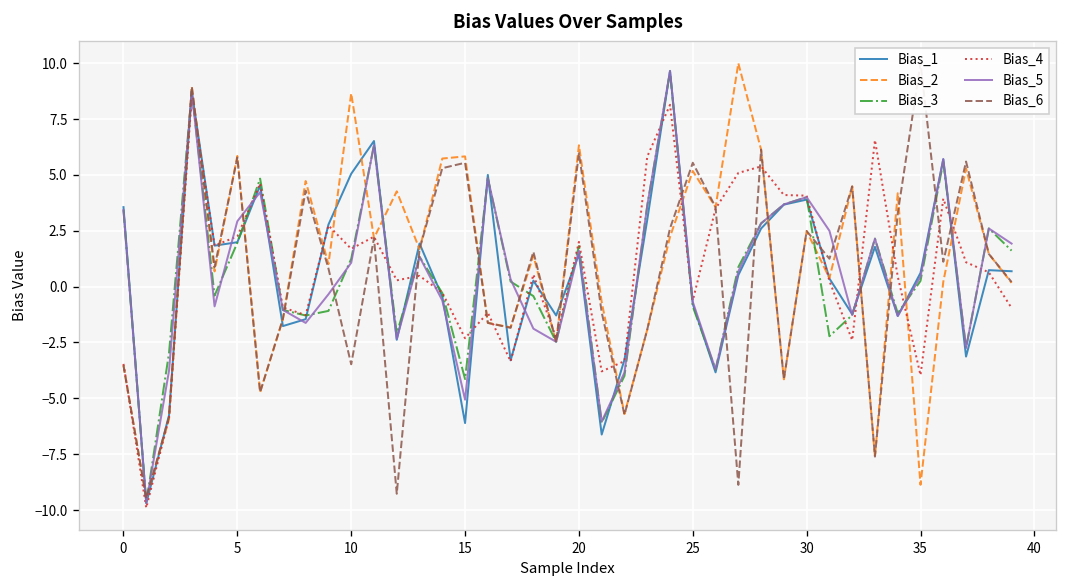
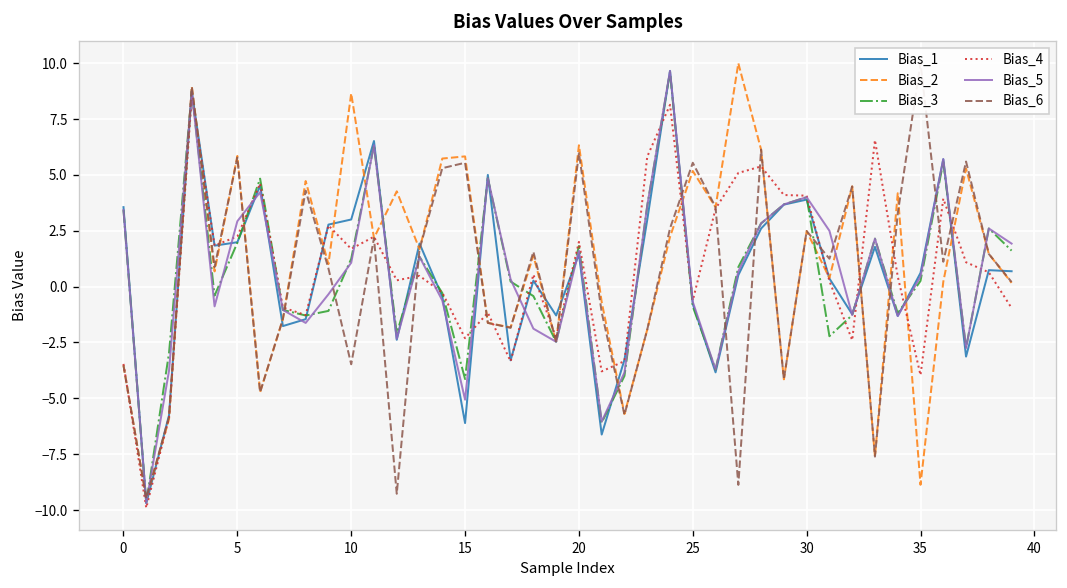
  {
    "Bias_1": {
-     "10": 5.1,
+     "10": 3.0,
      "15": -6.1,
      "20": 1.4,
      "35": 0.6
    },
    "Bias_2": {
      "10": 8.6,
      "15": 5.8,
      "20": 6.3,
      "25": 5.2,
      "35": -8.9
    },
    "Bias_3": {
      "10": 1.2,
      "15": -4.1,
      "20": 1.8,
      "35": 0.3
    },
    "Bias_4": {
      "5": 2.2,
      "10": 1.7,
      "15": -2.3,
      "20": 2.0,
      "35": -4.0
    },
    "Bias_5": {
      "5": 2.9,
      "10": 1.1,
      "15": -5.1,
      "20": 1.6,
      "35": 0.4
    },
    "Bias_6": {
      "10": -3.5,
      "15": 5.5,
      "20": 6.0,
      "25": 5.5
    }
  }
